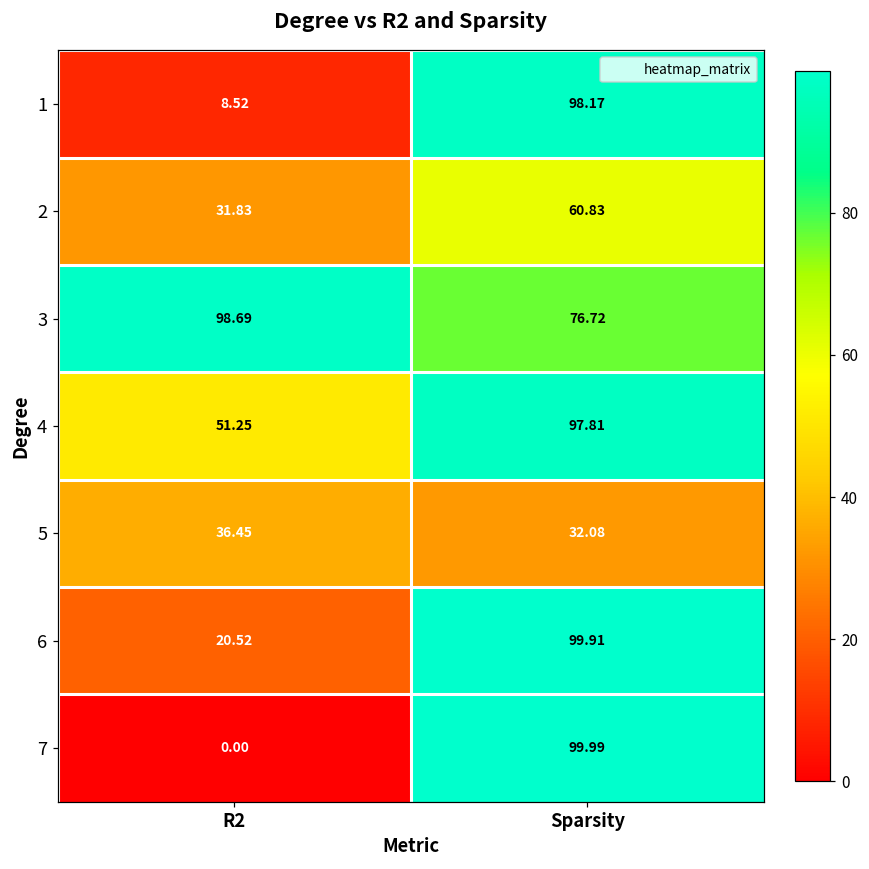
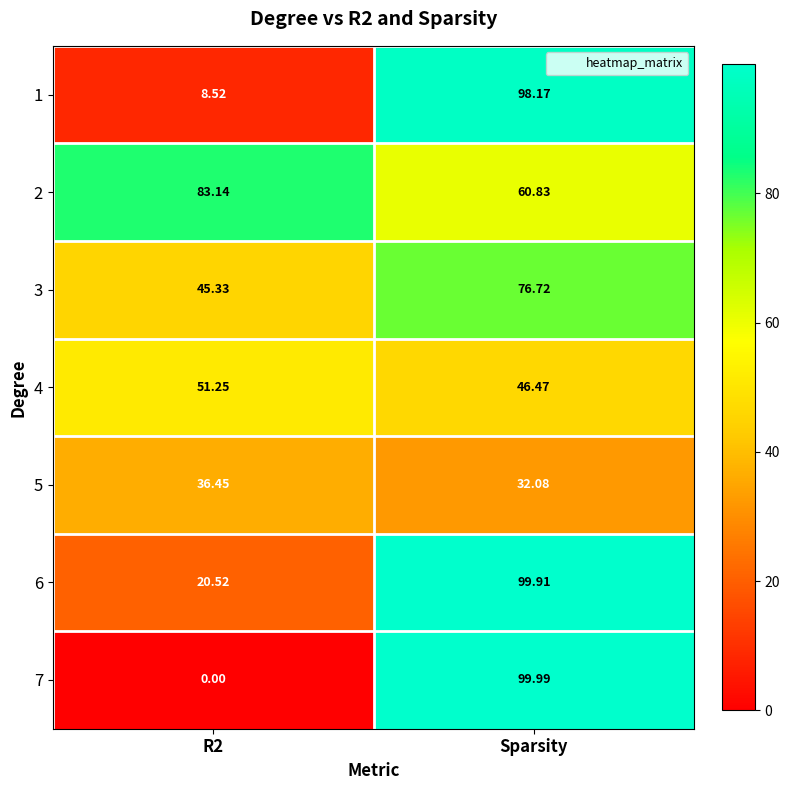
  {
    "1": {
      "R2": 8.52,
      "Sparsity": 98.17
    },
    "2": {
-     "R2": 31.83,
+     "R2": 83.14,
      "Sparsity": 60.83
    },
    "3": {
-     "R2": 98.69,
+     "R2": 45.33,
      "Sparsity": 76.72
    },
    "4": {
      "R2": 51.25,
-     "Sparsity": 97.81
+     "Sparsity": 46.47
    },
    "5": {
      "R2": 36.45,
      "Sparsity": 32.08
    },
    "6": {
      "R2": 20.52,
      "Sparsity": 99.91
    },
    "7": {
      "R2": 0.00,
      "Sparsity": 99.99
    }
  }
